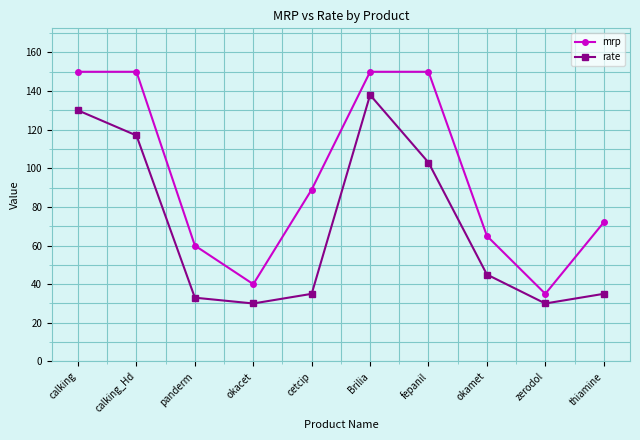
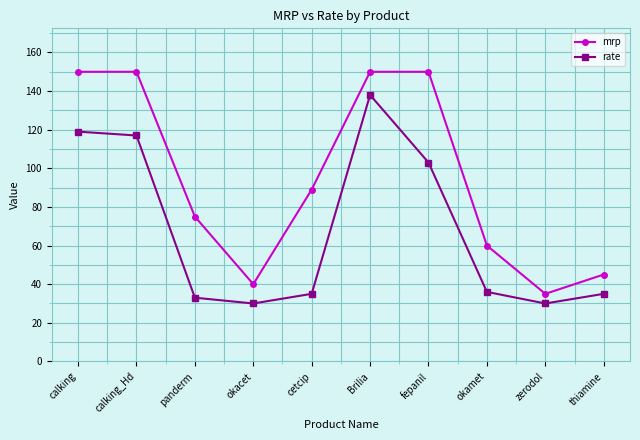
  {
    "mrp": {
      "calking": 150,
      "calking_Hd": 150,
-     "panderm": 60,
+     "panderm": 75,
      "okacet": 40,
      "cetcip": 89,
      "Brilia": 150,
      "fepanil": 150,
-     "okamet": 65,
+     "okamet": 60,
      "zerodol": 35,
-     "thiamine": 72
+     "thiamine": 45
    },
    "rate": {
-     "calking": 130,
+     "calking": 119,
      "calking_Hd": 117,
      "panderm": 33,
      "okacet": 30,
      "cetcip": 35,
      "Brilia": 138,
      "fepanil": 103,
-     "okamet": 45,
+     "okamet": 36,
      "zerodol": 30,
      "thiamine": 35
    }
  }
